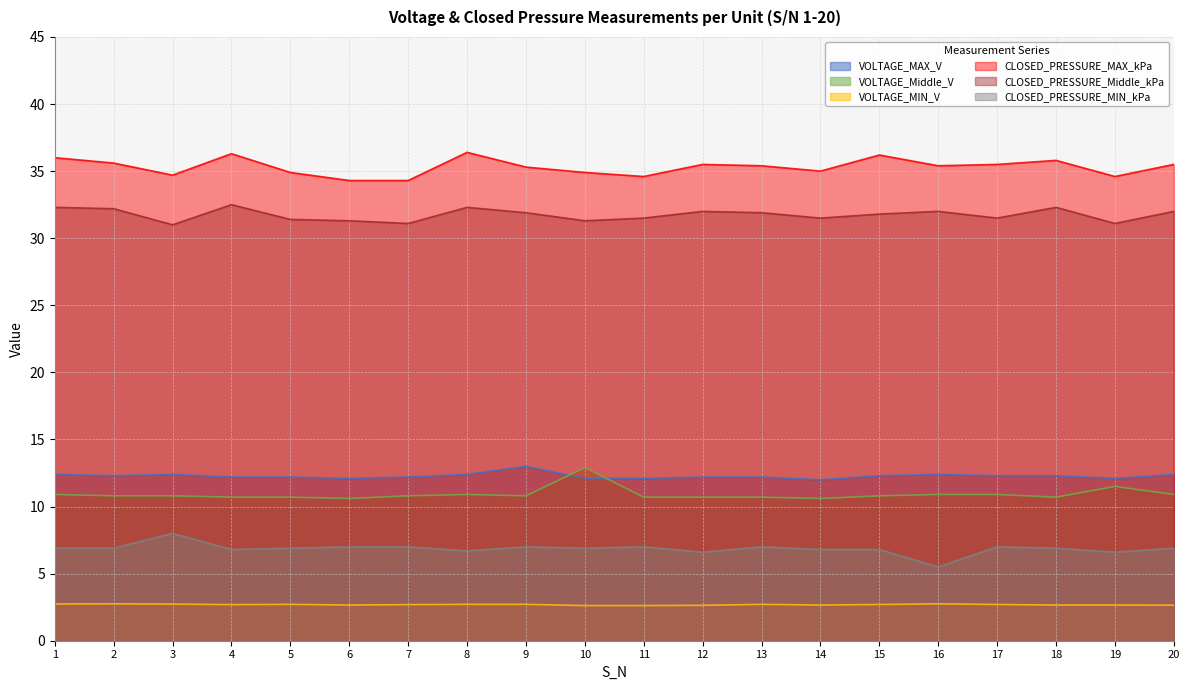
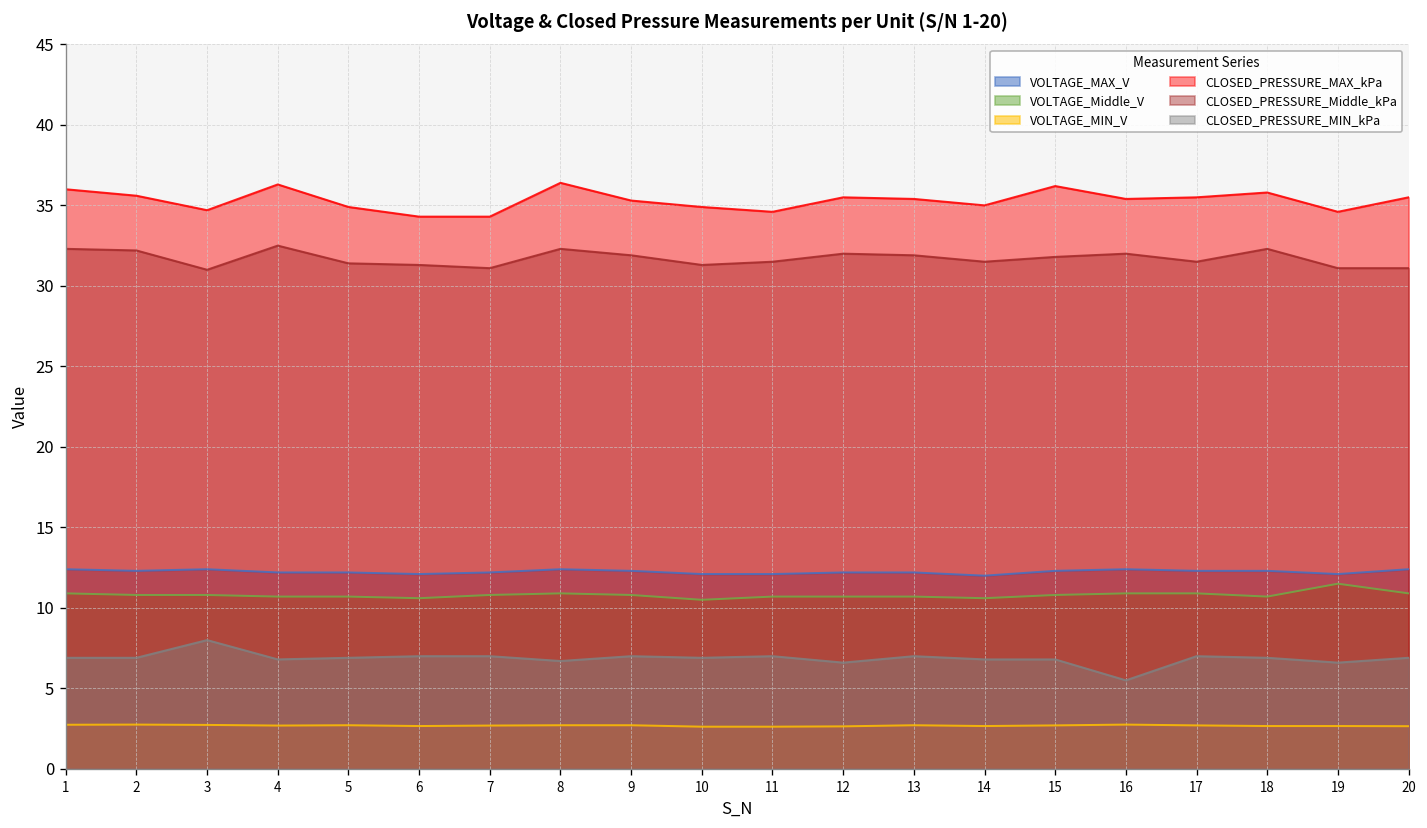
  {
    "VOLTAGE_MAX_V": {
      "1": 12.4,
      "2": 12.3,
      "3": 12.4,
      "4": 12.2,
      "5": 12.2,
      "6": 12.1,
      "7": 12.2,
      "8": 12.4,
-     "9": 13.0,
+     "9": 12.3,
      "10": 12.1,
      "11": 12.1,
      "12": 12.2,
      "13": 12.2,
      "14": 12.0,
      "15": 12.3,
      "16": 12.4,
      "17": 12.3,
      "18": 12.3,
      "19": 12.1,
      "20": 12.4
    },
    "VOLTAGE_Middle_V": {
      "1": 10.9,
      "2": 10.8,
      "3": 10.8,
      "4": 10.7,
      "5": 10.7,
      "6": 10.6,
      "7": 10.8,
      "8": 10.9,
      "9": 10.8,
-     "10": 12.9,
+     "10": 10.5,
      "11": 10.7,
      "12": 10.7,
      "13": 10.7,
      "14": 10.6,
      "15": 10.8,
      "16": 10.9,
      "17": 10.9,
      "18": 10.7,
      "19": 11.5,
      "20": 10.9
    },
    "VOLTAGE_MIN_V": {
      "1": 2.7,
      "2": 2.8,
      "3": 2.7,
      "4": 2.7,
      "5": 2.7,
      "6": 2.7,
      "7": 2.7,
      "8": 2.7,
      "9": 2.7,
      "10": 2.6,
      "11": 2.6,
      "12": 2.6,
      "13": 2.7,
      "14": 2.7,
      "15": 2.7,
      "16": 2.8,
      "17": 2.7,
      "18": 2.7,
      "19": 2.7,
      "20": 2.7
    },
    "CLOSED_PRESSURE_MAX_kPa": {
      "1": 36.0,
      "2": 35.6,
      "3": 34.7,
      "4": 36.3,
      "5": 34.9,
      "6": 34.3,
      "7": 34.3,
      "8": 36.4,
      "9": 35.3,
      "10": 34.9,
      "11": 34.6,
      "12": 35.5,
      "13": 35.4,
      "14": 35.0,
      "15": 36.2,
      "16": 35.4,
      "17": 35.5,
      "18": 35.8,
      "19": 34.6,
      "20": 35.5
    },
    "CLOSED_PRESSURE_Middle_kPa": {
      "1": 32.3,
      "2": 32.2,
      "3": 31.0,
      "4": 32.5,
      "5": 31.4,
      "6": 31.3,
      "7": 31.1,
      "8": 32.3,
      "9": 31.9,
      "10": 31.3,
      "11": 31.5,
      "12": 32.0,
      "13": 31.9,
      "14": 31.5,
      "15": 31.8,
      "16": 32.0,
      "17": 31.5,
      "18": 32.3,
      "19": 31.1,
-     "20": 32.0
+     "20": 31.1
    },
    "CLOSED_PRESSURE_MIN_kPa": {
      "1": 6.9,
      "2": 6.9,
      "3": 8.0,
      "4": 6.8,
      "5": 6.9,
      "6": 7.0,
      "7": 7.0,
      "8": 6.7,
      "9": 7.0,
      "10": 6.9,
      "11": 7.0,
      "12": 6.6,
      "13": 7.0,
      "14": 6.8,
      "15": 6.8,
      "16": 5.5,
      "17": 7.0,
      "18": 6.9,
      "19": 6.6,
      "20": 6.9
    }
  }
